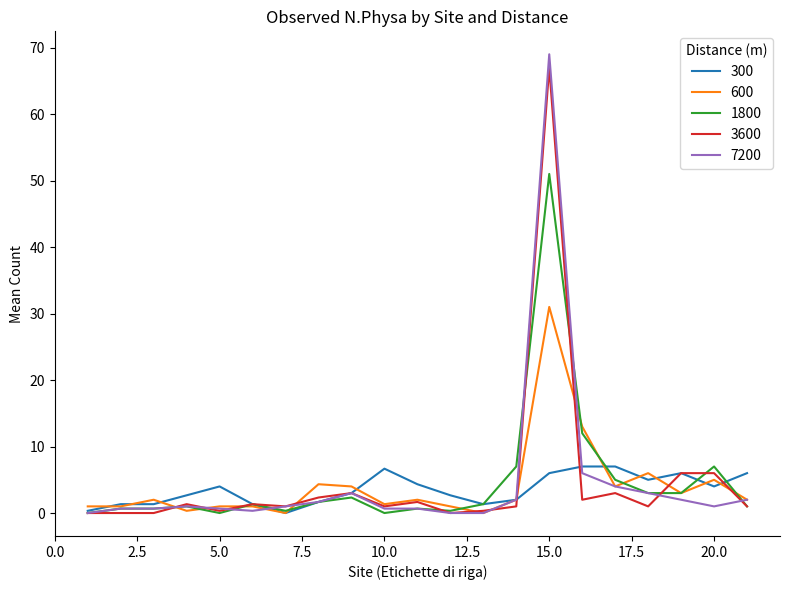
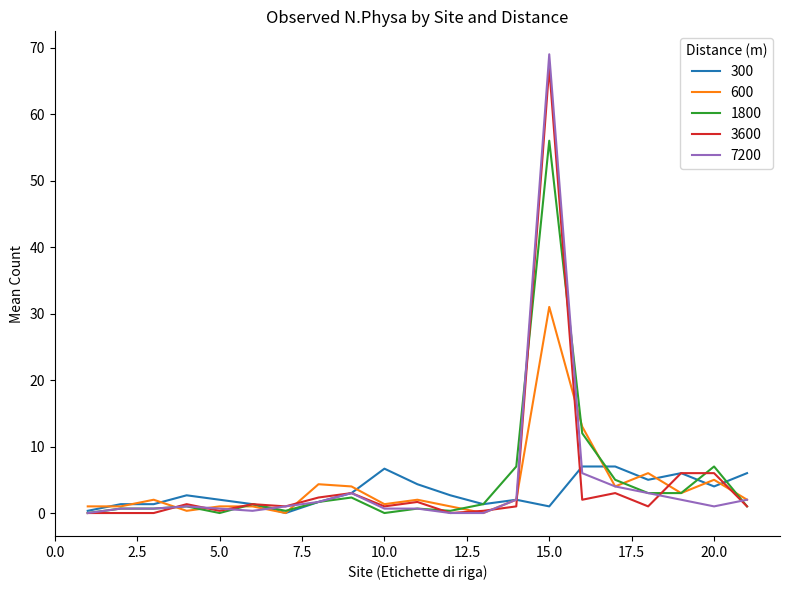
  {
    "300": {
-     "5.0": 4,
+     "5.0": 2,
      "10.0": 7,
-     "15.0": 6,
+     "15.0": 1,
      "20.0": 4
    },
    "600": {
      "15.0": 31,
      "20.0": 5
    },
    "1800": {
      "10.0": 0,
-     "15.0": 51,
+     "15.0": 56,
      "20.0": 7
    },
    "3600": {
      "15.0": 67,
      "20.0": 6
    },
    "7200": {
      "15.0": 69,
      "20.0": 1
    }
  }
